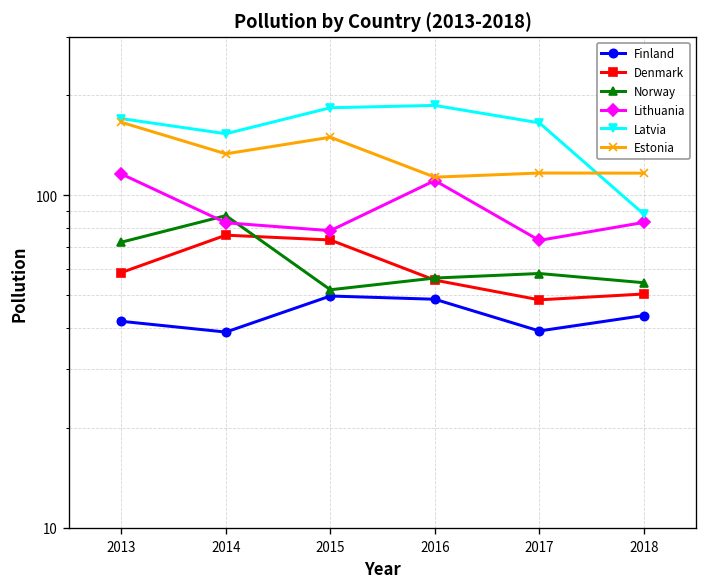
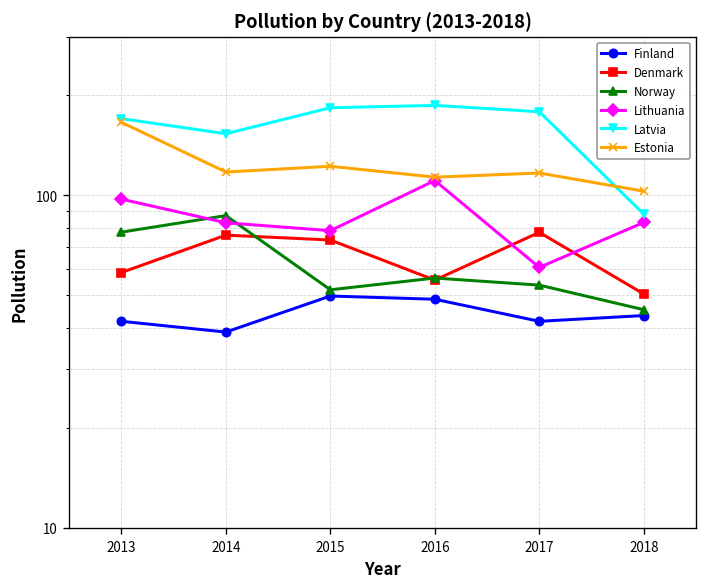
  {
    "Finland": {
      "2013": 42,
      "2014": 39,
      "2015": 50,
      "2016": 49,
-     "2017": 39,
+     "2017": 42,
      "2018": 44
    },
    "Denmark": {
      "2013": 59,
      "2014": 76,
      "2015": 73,
-     "2017": 49,
+     "2017": 77,
      "2018": 51
    },
    "Norway": {
-     "2013": 72,
+     "2013": 78,
      "2014": 87,
      "2015": 52,
-     "2017": 58,
-     "2018": 55
+     "2017": 54,
+     "2018": 45
    },
    "Lithuania": {
-     "2013": 116,
+     "2013": 97,
      "2014": 83,
      "2015": 78,
      "2016": 111,
-     "2017": 73,
+     "2017": 61,
      "2018": 83
    },
    "Latvia": {
      "2013": 170,
      "2014": 150,
      "2015": 180,
      "2016": 190,
-     "2017": 170,
+     "2017": 180,
      "2018": 88
    },
    "Estonia": {
      "2013": 170,
-     "2014": 130,
-     "2015": 150,
+     "2014": 118,
+     "2015": 120,
      "2016": 113,
      "2017": 117,
-     "2018": 117
+     "2018": 103
    }
  }
